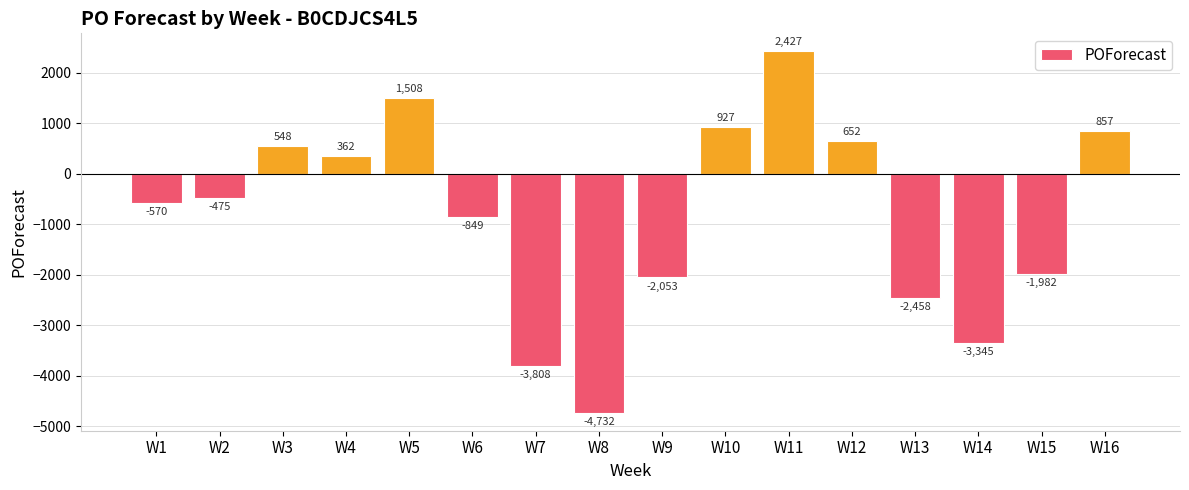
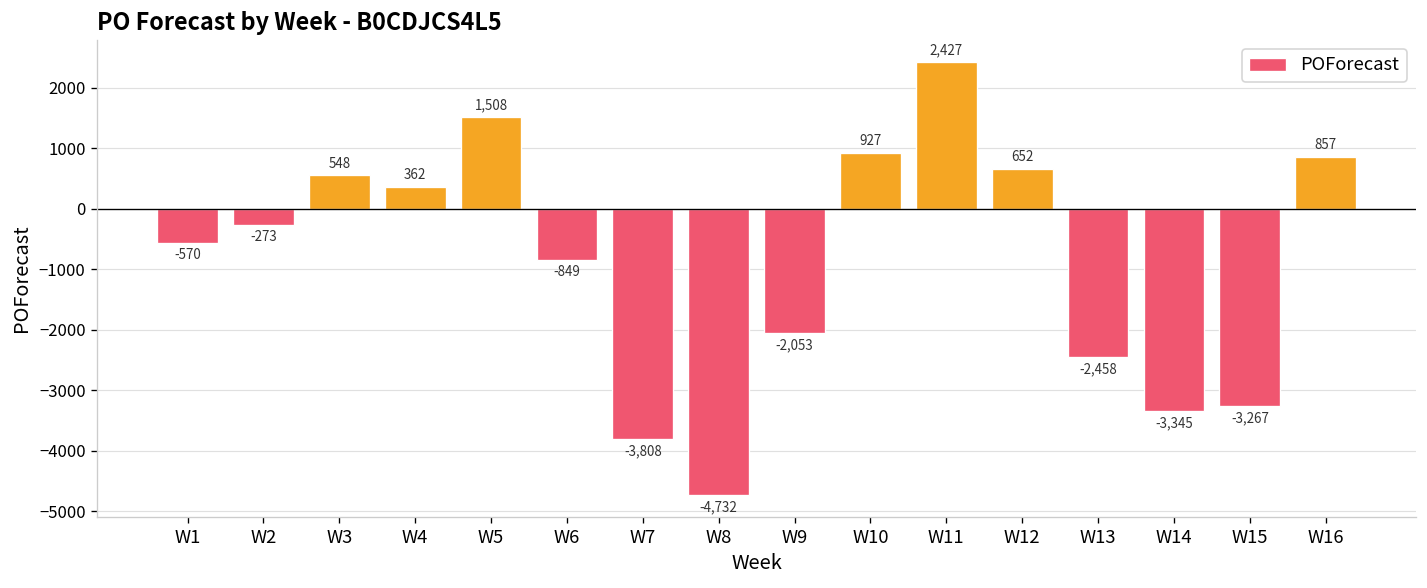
  {
    "W1": "-570",
-   "W2": "-475",
+   "W2": "-273",
    "W3": "548",
    "W4": "362",
    "W5": "1,508",
    "W6": "-849",
    "W7": "-3,808",
    "W8": "-4,732",
    "W9": "-2,053",
    "W10": "927",
    "W11": "2,427",
    "W12": "652",
    "W13": "-2,458",
    "W14": "-3,345",
-   "W15": "-1,982",
+   "W15": "-3,267",
    "W16": "857"
  }
